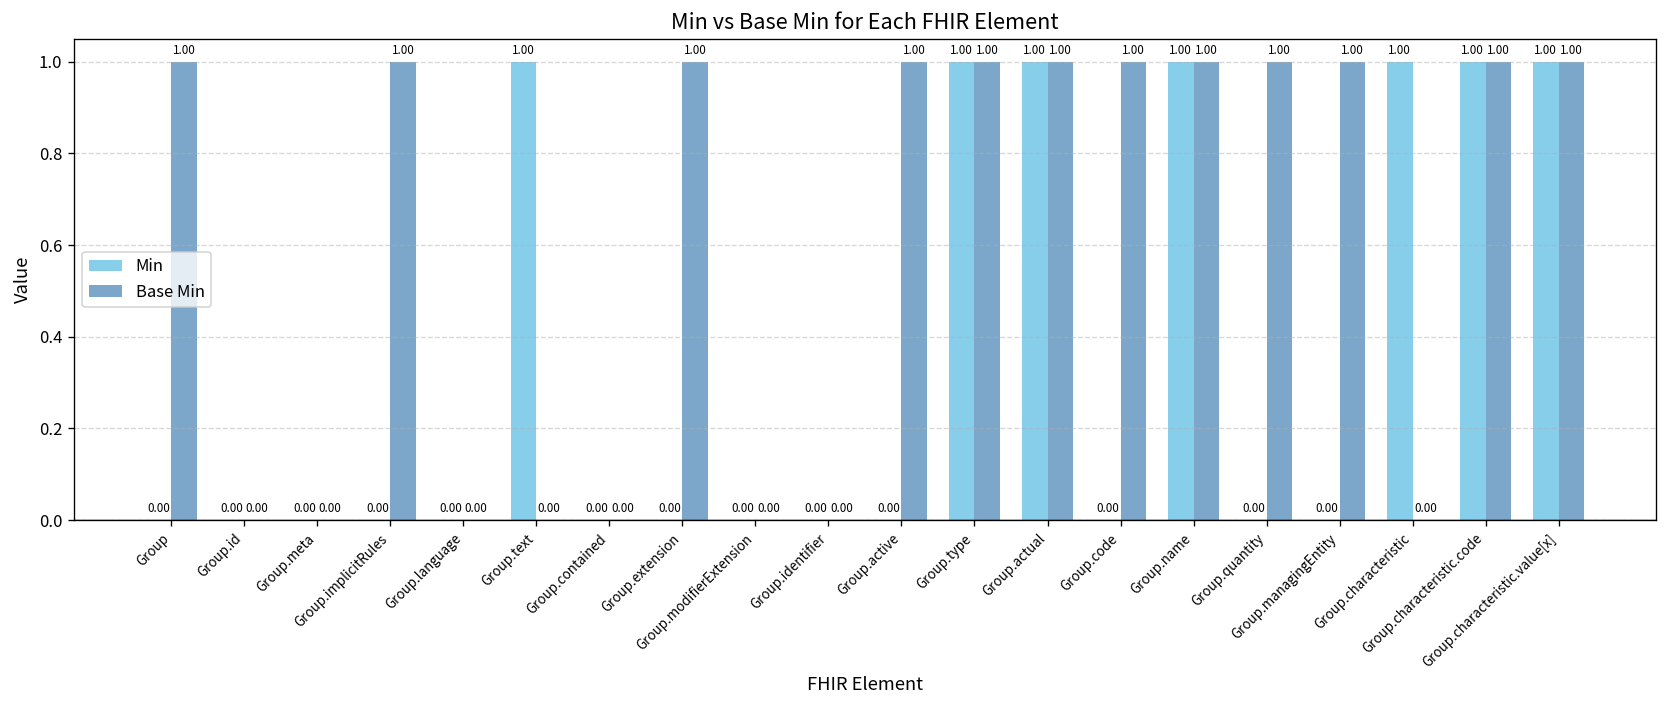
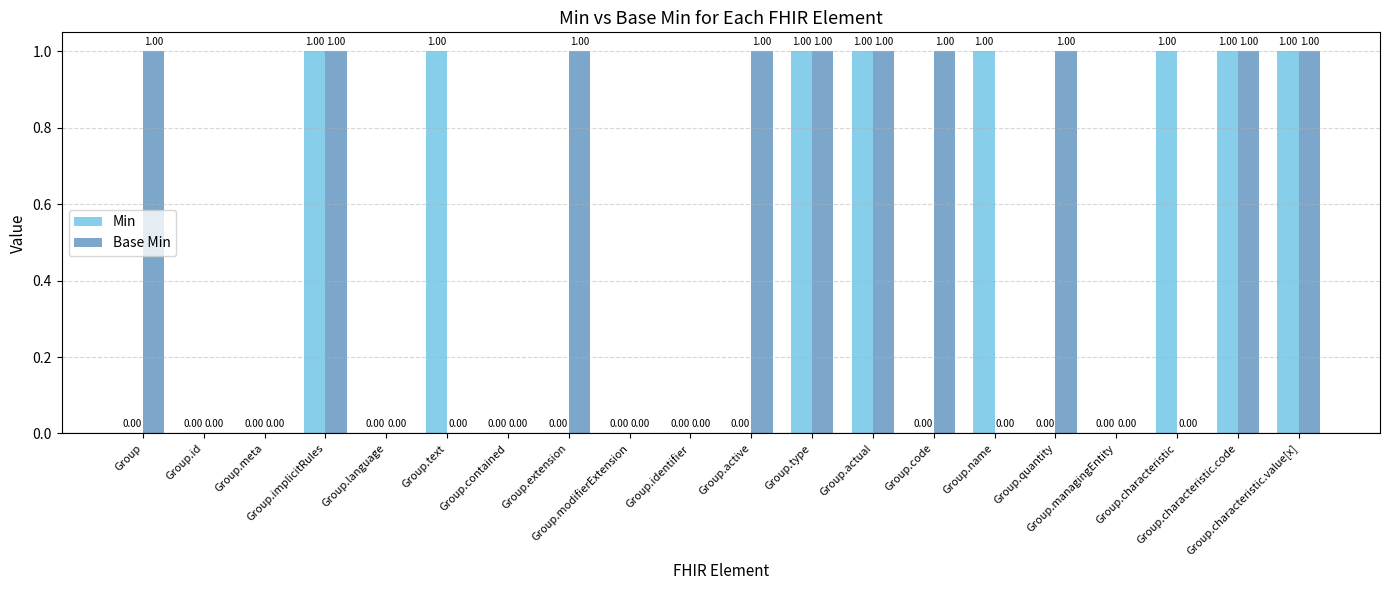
  {
    "Min": {
      "Group": 0.00,
      "Group.id": 0.00,
      "Group.meta": 0.00,
-     "Group.implicitRules": 0.00,
+     "Group.implicitRules": 1.00,
      "Group.language": 0.00,
      "Group.text": 1.00,
      "Group.contained": 0.00,
      "Group.extension": 0.00,
      "Group.modifierExtension": 0.00,
      "Group.identifier": 0.00,
      "Group.active": 0.00,
      "Group.type": 1.00,
      "Group.actual": 1.00,
      "Group.code": 0.00,
      "Group.name": 1.00,
      "Group.quantity": 0.00,
      "Group.managingEntity": 0.00,
      "Group.characteristic": 1.00,
      "Group.characteristic.code": 1.00,
      "Group.characteristic.value[x]": 1.00
    },
    "Base Min": {
      "Group": 1.00,
      "Group.id": 0.00,
      "Group.meta": 0.00,
      "Group.implicitRules": 1.00,
      "Group.language": 0.00,
      "Group.text": 0.00,
      "Group.contained": 0.00,
      "Group.extension": 1.00,
      "Group.modifierExtension": 0.00,
      "Group.identifier": 0.00,
      "Group.active": 1.00,
      "Group.type": 1.00,
      "Group.actual": 1.00,
      "Group.code": 1.00,
-     "Group.name": 1.00,
+     "Group.name": 0.00,
      "Group.quantity": 1.00,
-     "Group.managingEntity": 1.00,
+     "Group.managingEntity": 0.00,
      "Group.characteristic": 0.00,
      "Group.characteristic.code": 1.00,
      "Group.characteristic.value[x]": 1.00
    }
  }
